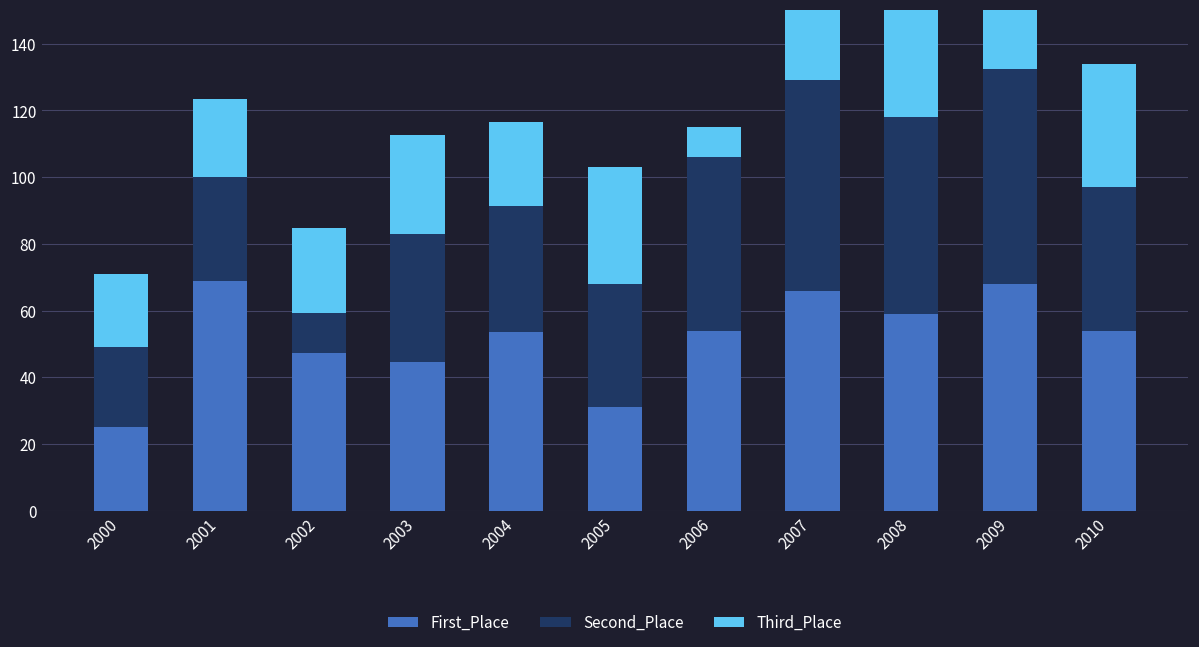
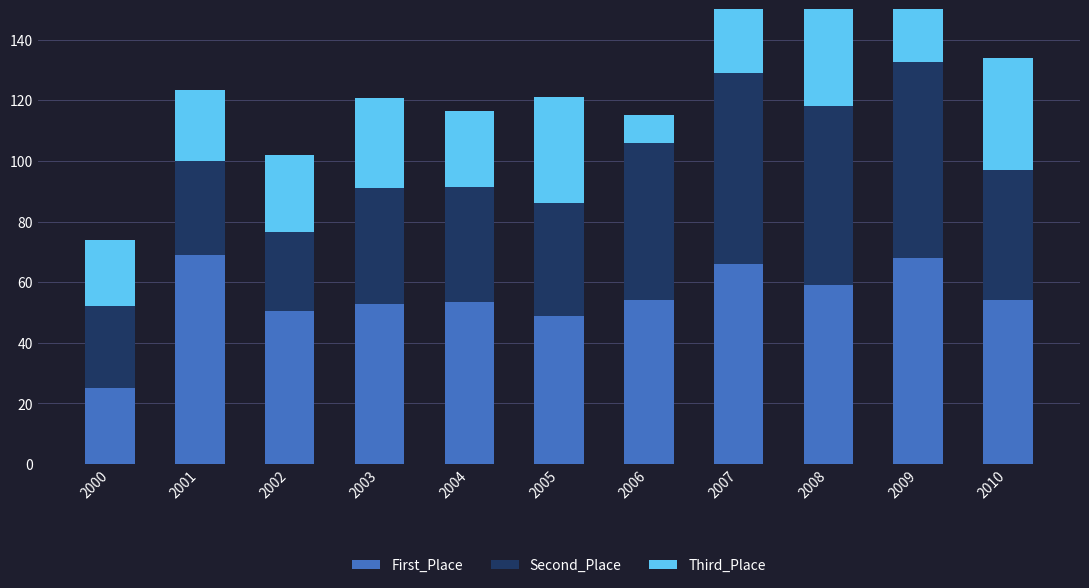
  {
    "First_Place": {
      "2000": 25,
      "2001": 69,
-     "2002": 47,
-     "2003": 45,
+     "2002": 51,
+     "2003": 53,
      "2004": 54,
-     "2005": 31,
+     "2005": 49,
      "2006": 54,
      "2007": 66,
      "2008": 59,
      "2009": 68,
      "2010": 54
    },
    "Second_Place": {
-     "2000": 24,
+     "2000": 27,
      "2001": 31,
-     "2002": 12,
+     "2002": 26,
      "2003": 39,
      "2004": 38,
      "2005": 37,
      "2006": 52,
      "2007": 63,
      "2008": 59,
      "2009": 65,
      "2010": 43
    },
    "Third_Place": {
      "2000": 22,
      "2001": 24,
      "2002": 26,
      "2003": 30,
      "2004": 25,
      "2005": 35,
      "2006": 9,
      "2010": 37
    }
  }
